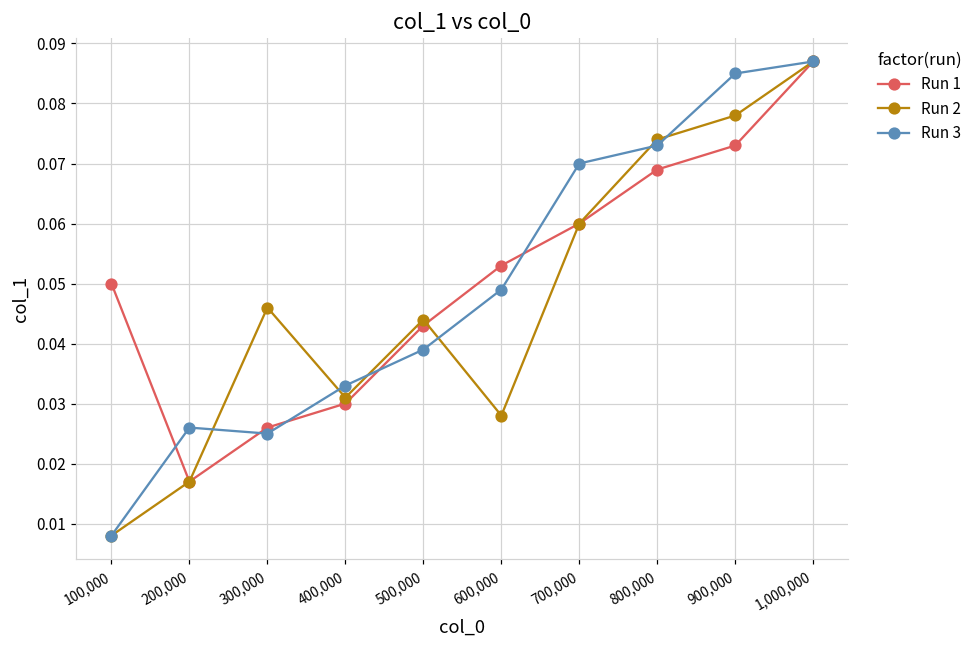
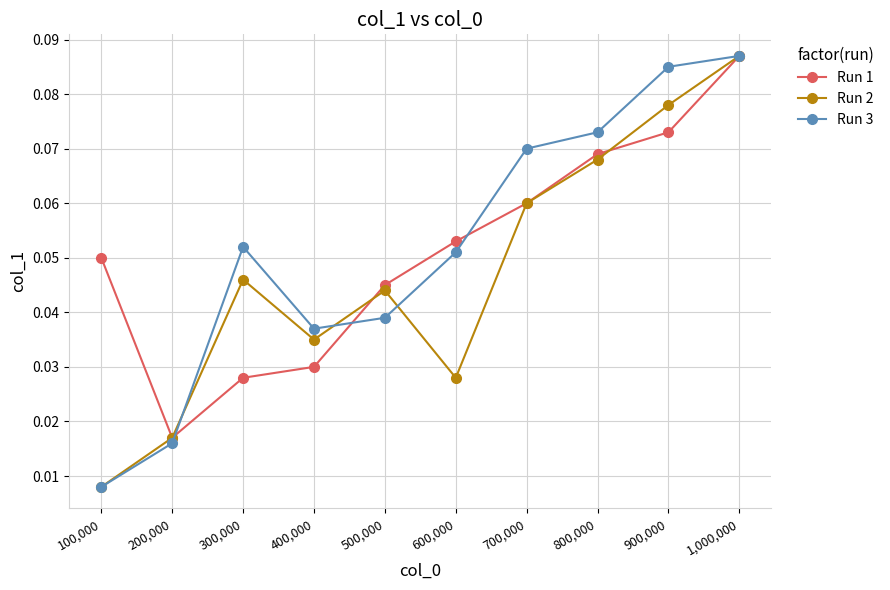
  {
    "Run 1": {
      "100,000": 0.050,
-     "300,000": 0.026,
+     "300,000": 0.028,
      "400,000": 0.030,
-     "500,000": 0.043,
+     "500,000": 0.045,
      "600,000": 0.053,
      "800,000": 0.069,
      "900,000": 0.073
    },
    "Run 2": {
      "300,000": 0.046,
-     "400,000": 0.031,
+     "400,000": 0.035,
      "500,000": 0.044,
      "600,000": 0.028,
-     "800,000": 0.074,
+     "800,000": 0.068,
      "900,000": 0.078
    },
    "Run 3": {
-     "200,000": 0.026,
-     "300,000": 0.025,
-     "400,000": 0.033,
+     "200,000": 0.016,
+     "300,000": 0.052,
+     "400,000": 0.037,
      "500,000": 0.039,
-     "600,000": 0.049,
+     "600,000": 0.051,
      "700,000": 0.070,
      "800,000": 0.073,
      "900,000": 0.085
    }
  }
